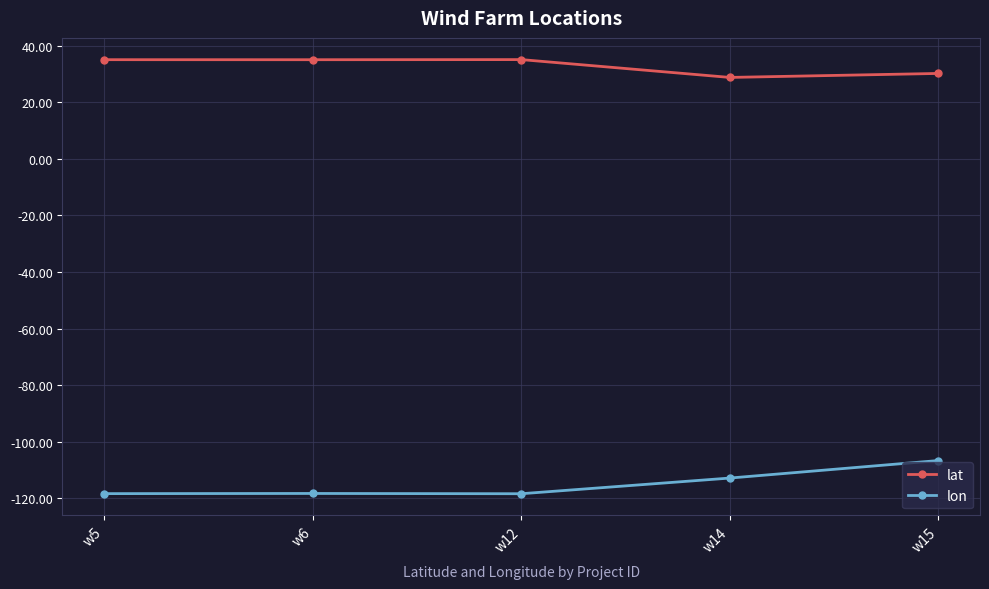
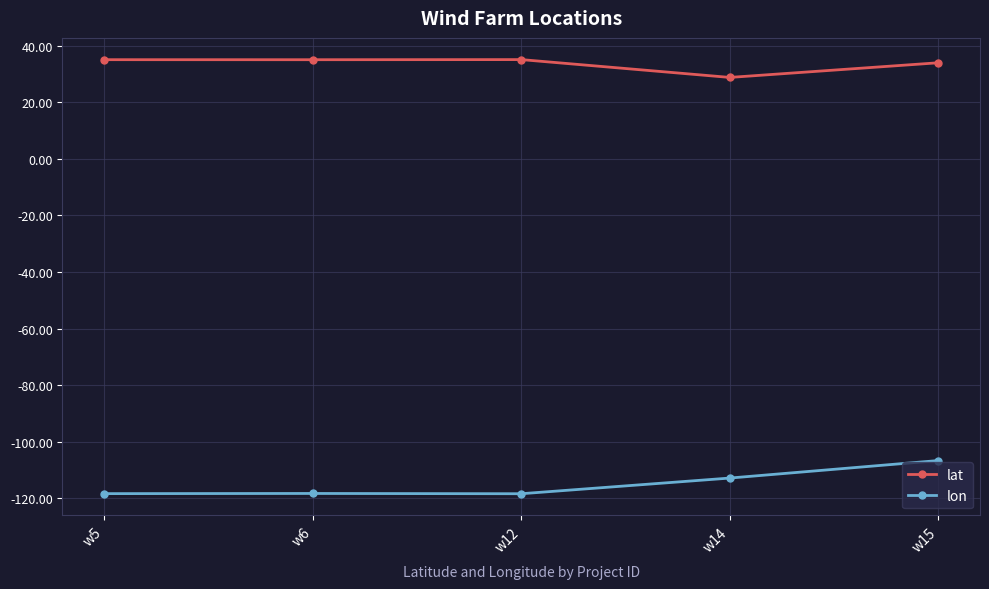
  {
    "lat": {
      "w5": 35,
      "w6": 35,
      "w12": 35,
      "w14": 29,
-     "w15": 30
+     "w15": 34
    },
    "lon": {
      "w5": -118,
      "w6": -118,
      "w12": -118,
      "w14": -113,
      "w15": -107
    }
  }
